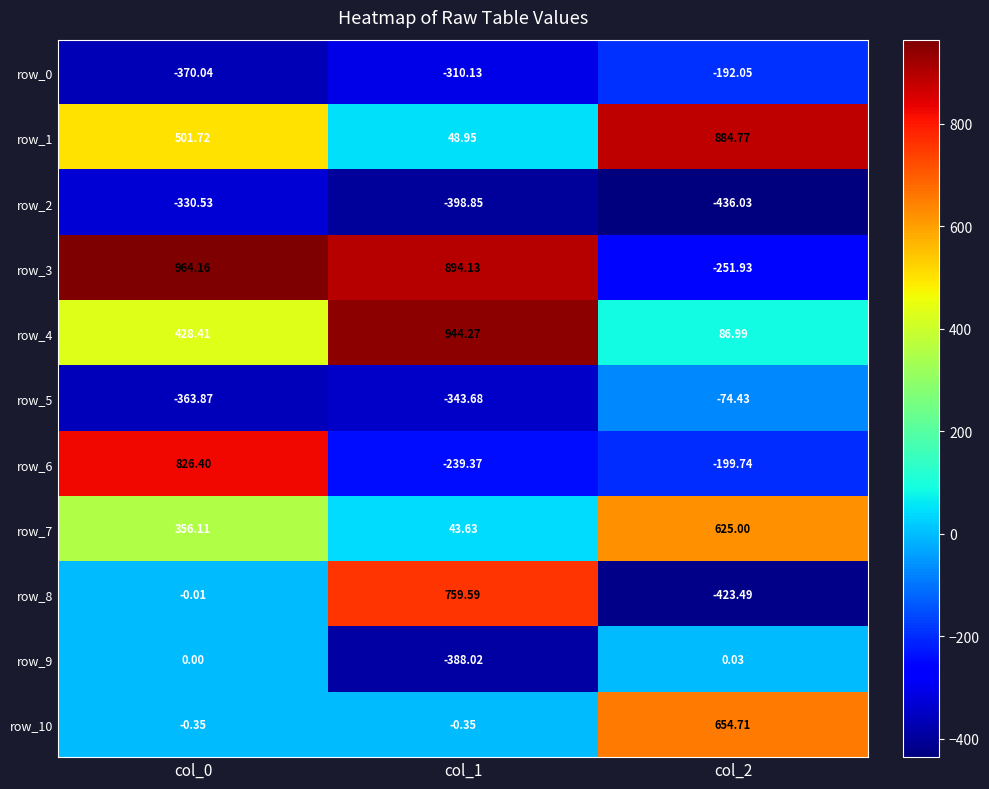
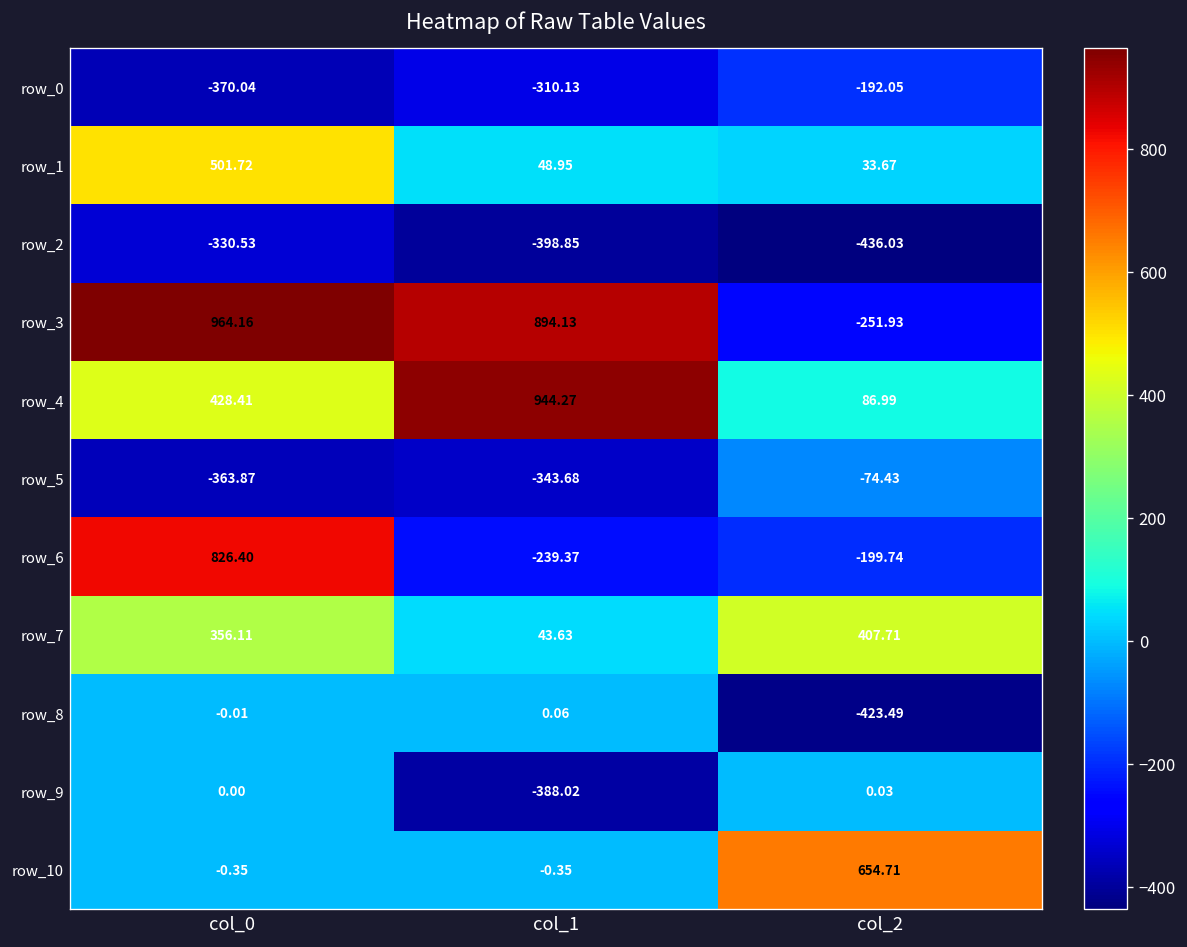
  {
    "row_0": {
      "col_0": -370.04,
      "col_1": -310.13,
      "col_2": -192.05
    },
    "row_1": {
      "col_0": 501.72,
      "col_1": 48.95,
-     "col_2": 884.77
+     "col_2": 33.67
    },
    "row_2": {
      "col_0": -330.53,
      "col_1": -398.85,
      "col_2": -436.03
    },
    "row_3": {
      "col_0": 964.16,
      "col_1": 894.13,
      "col_2": -251.93
    },
    "row_4": {
      "col_0": 428.41,
      "col_1": 944.27,
      "col_2": 86.99
    },
    "row_5": {
      "col_0": -363.87,
      "col_1": -343.68,
      "col_2": -74.43
    },
    "row_6": {
      "col_0": 826.40,
      "col_1": -239.37,
      "col_2": -199.74
    },
    "row_7": {
      "col_0": 356.11,
      "col_1": 43.63,
-     "col_2": 625.00
+     "col_2": 407.71
    },
    "row_8": {
      "col_0": -0.01,
-     "col_1": 759.59,
+     "col_1": 0.06,
      "col_2": -423.49
    },
    "row_9": {
      "col_0": 0.00,
      "col_1": -388.02,
      "col_2": 0.03
    },
    "row_10": {
      "col_0": -0.35,
      "col_1": -0.35,
      "col_2": 654.71
    }
  }
